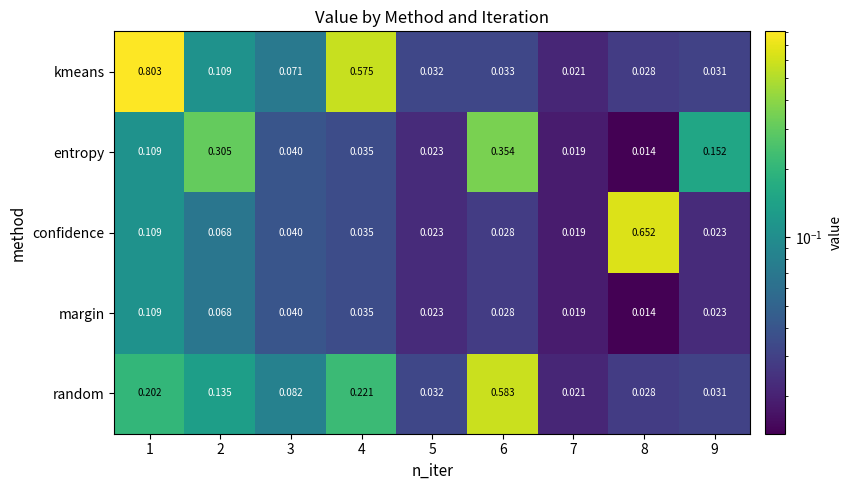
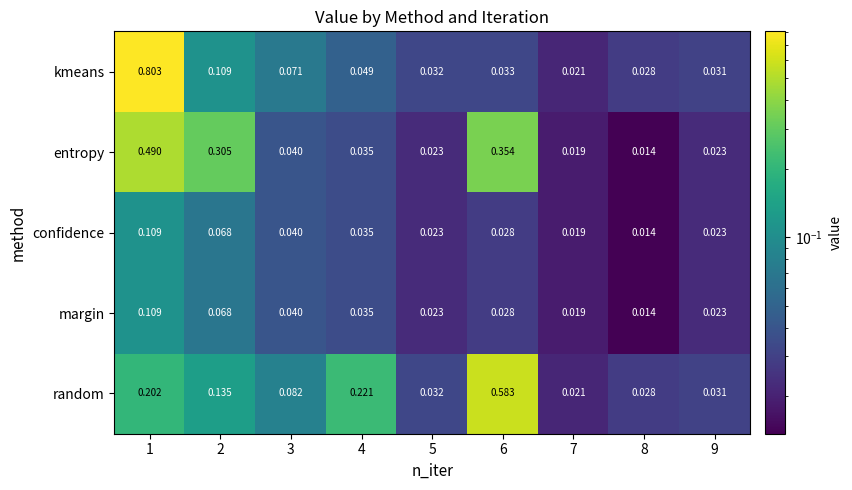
  {
    "kmeans": {
      "1": 0.803,
      "2": 0.109,
      "3": 0.071,
-     "4": 0.575,
+     "4": 0.049,
      "5": 0.032,
      "6": 0.033,
      "7": 0.021,
      "8": 0.028,
      "9": 0.031
    },
    "entropy": {
-     "1": 0.109,
+     "1": 0.490,
      "2": 0.305,
      "3": 0.040,
      "4": 0.035,
      "5": 0.023,
      "6": 0.354,
      "7": 0.019,
      "8": 0.014,
-     "9": 0.152
+     "9": 0.023
    },
    "confidence": {
      "1": 0.109,
      "2": 0.068,
      "3": 0.040,
      "4": 0.035,
      "5": 0.023,
      "6": 0.028,
      "7": 0.019,
-     "8": 0.652,
+     "8": 0.014,
      "9": 0.023
    },
    "margin": {
      "1": 0.109,
      "2": 0.068,
      "3": 0.040,
      "4": 0.035,
      "5": 0.023,
      "6": 0.028,
      "7": 0.019,
      "8": 0.014,
      "9": 0.023
    },
    "random": {
      "1": 0.202,
      "2": 0.135,
      "3": 0.082,
      "4": 0.221,
      "5": 0.032,
      "6": 0.583,
      "7": 0.021,
      "8": 0.028,
      "9": 0.031
    }
  }
